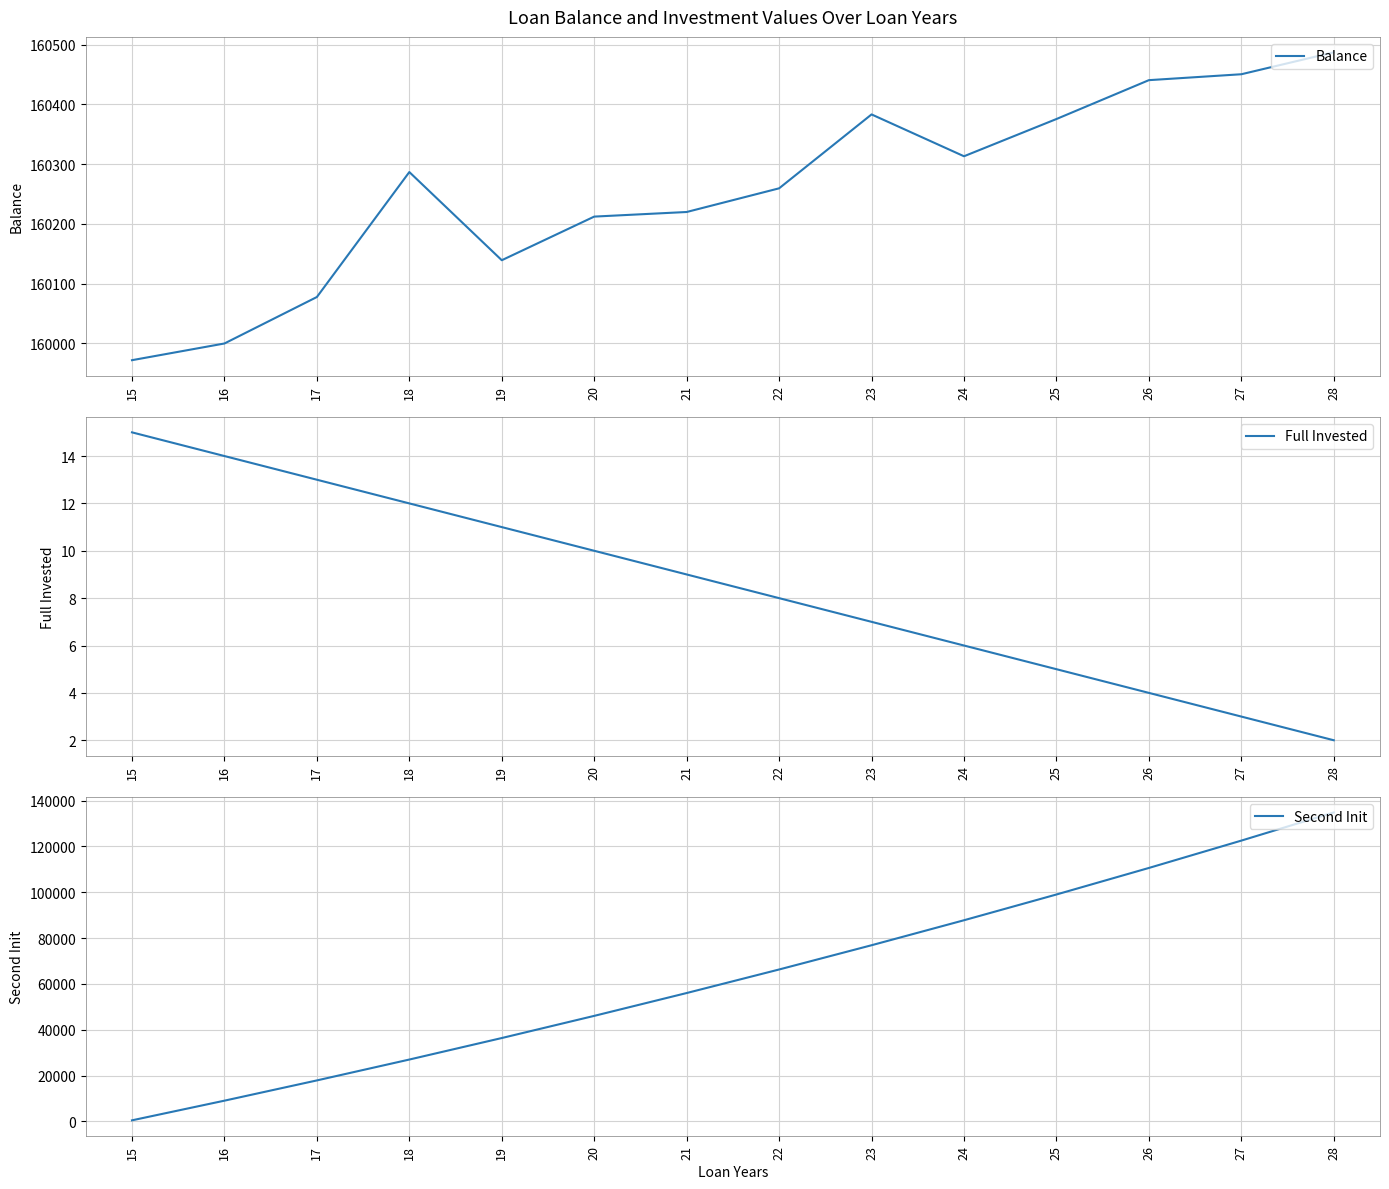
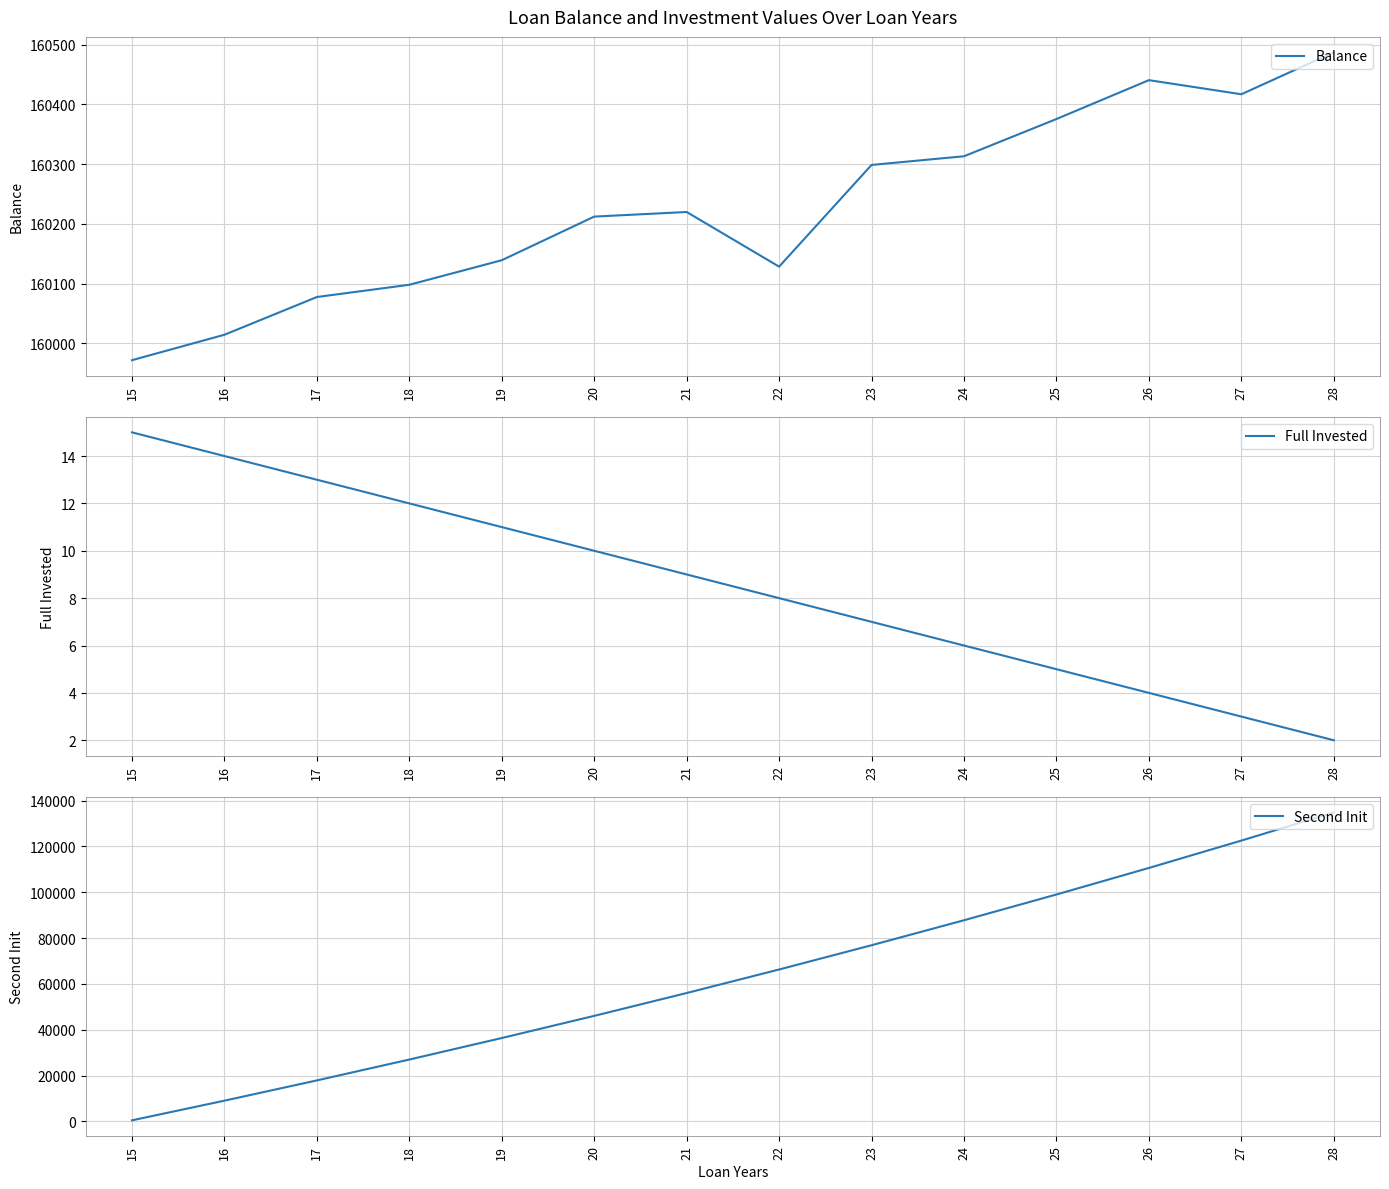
  {
    "Loan Balance and Investment Values Over Loan Years": {
      "15": 159970,
-     "16": 160000,
+     "16": 160010,
      "17": 160080,
-     "18": 160290,
+     "18": 160100,
      "19": 160140,
      "20": 160210,
      "21": 160220,
-     "22": 160260,
-     "23": 160380,
+     "22": 160130,
+     "23": 160300,
      "24": 160310,
      "25": 160380,
      "26": 160440,
-     "27": 160450
+     "27": 160420
    }
  }
